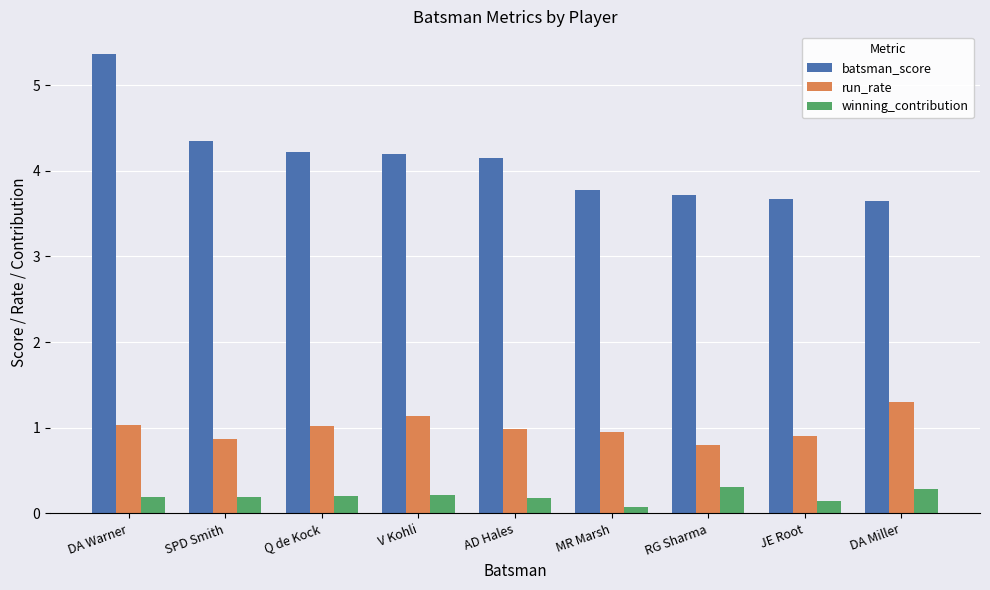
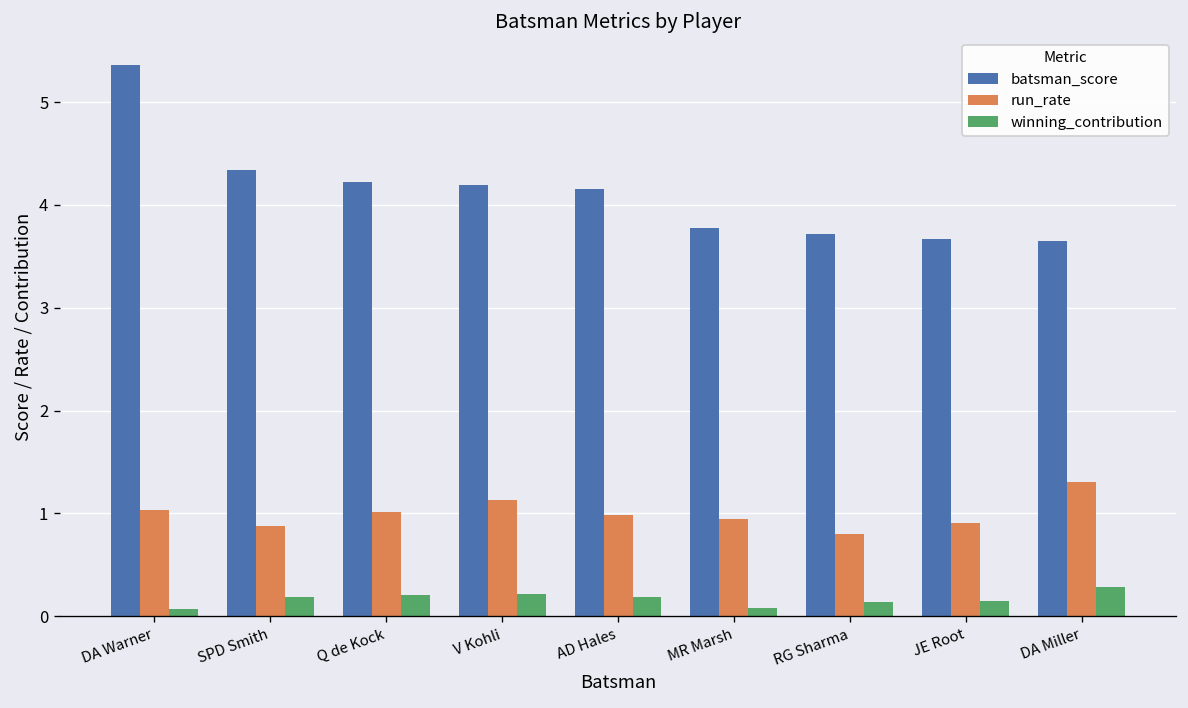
  {
    "batsman_score": {
      "DA Warner": 5.4,
      "SPD Smith": 4.3,
      "Q de Kock": 4.2,
      "V Kohli": 4.2,
      "AD Hales": 4.2,
      "MR Marsh": 3.8,
      "RG Sharma": 3.7,
      "JE Root": 3.7,
      "DA Miller": 3.6
    },
    "run_rate": {
      "DA Warner": 1.0,
      "SPD Smith": 0.9,
      "Q de Kock": 1.0,
      "V Kohli": 1.1,
      "AD Hales": 1.0,
      "MR Marsh": 0.9,
      "RG Sharma": 0.8,
      "JE Root": 0.9,
      "DA Miller": 1.3
    },
    "winning_contribution": {
-     "DA Warner": 0.2,
+     "DA Warner": 0.1,
      "SPD Smith": 0.2,
      "Q de Kock": 0.2,
      "V Kohli": 0.2,
      "AD Hales": 0.2,
      "MR Marsh": 0.1,
-     "RG Sharma": 0.3,
+     "RG Sharma": 0.1,
      "JE Root": 0.1,
      "DA Miller": 0.3
    }
  }
